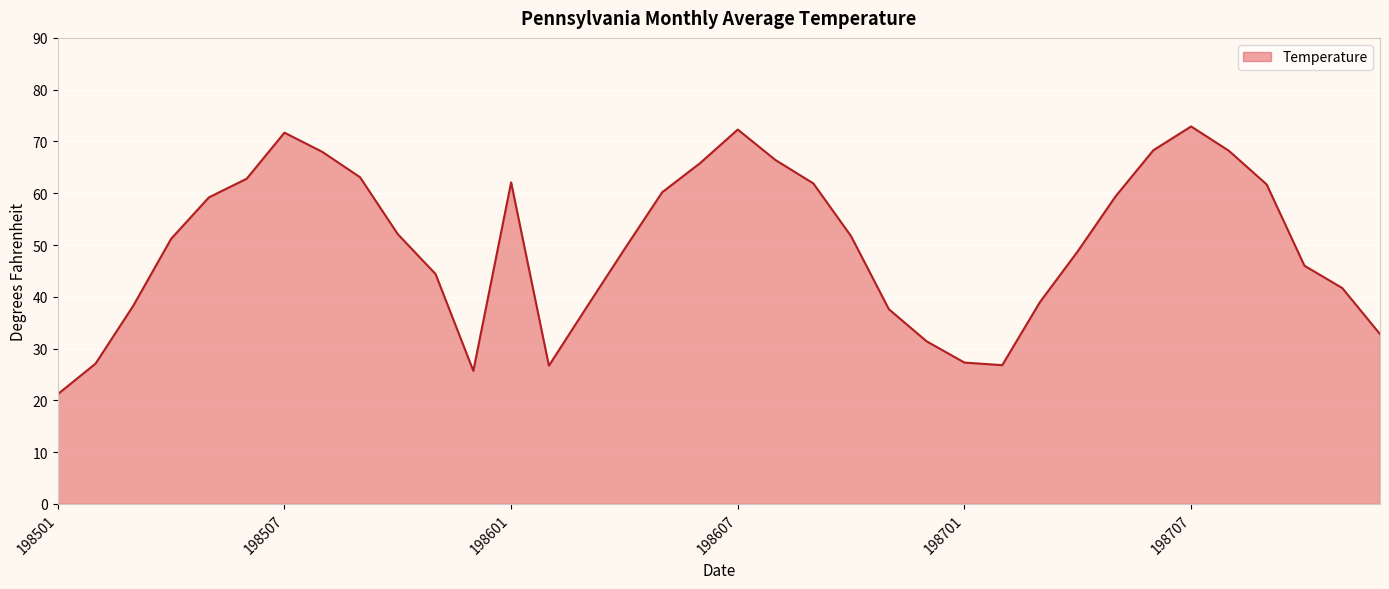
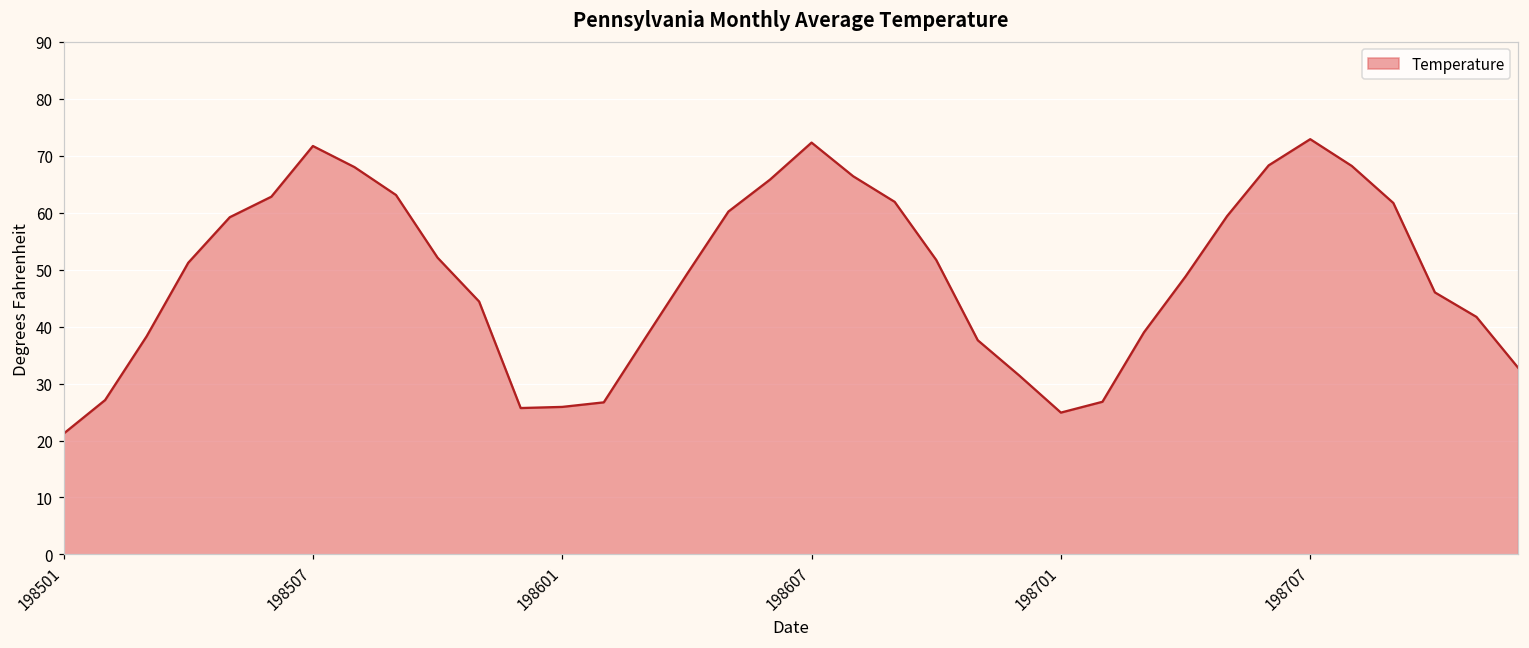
  {
    "198501": 21,
    "198507": 72,
-   "198601": 62,
+   "198601": 26,
    "198607": 72,
-   "198701": 27,
+   "198701": 25,
    "198707": 73
  }
